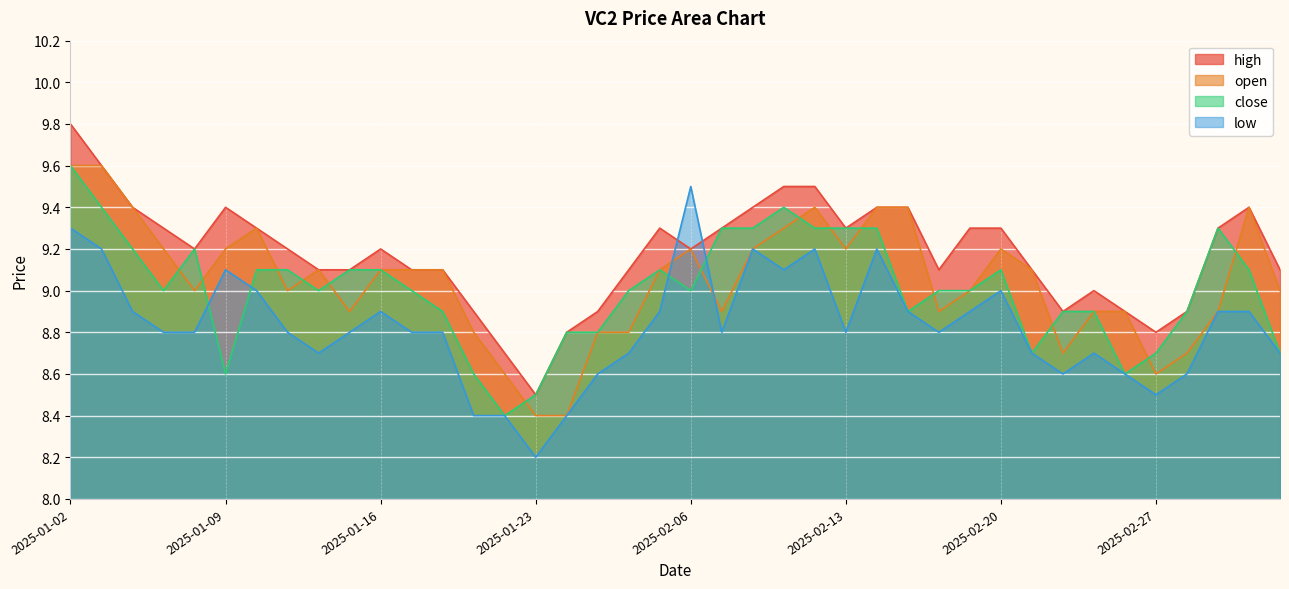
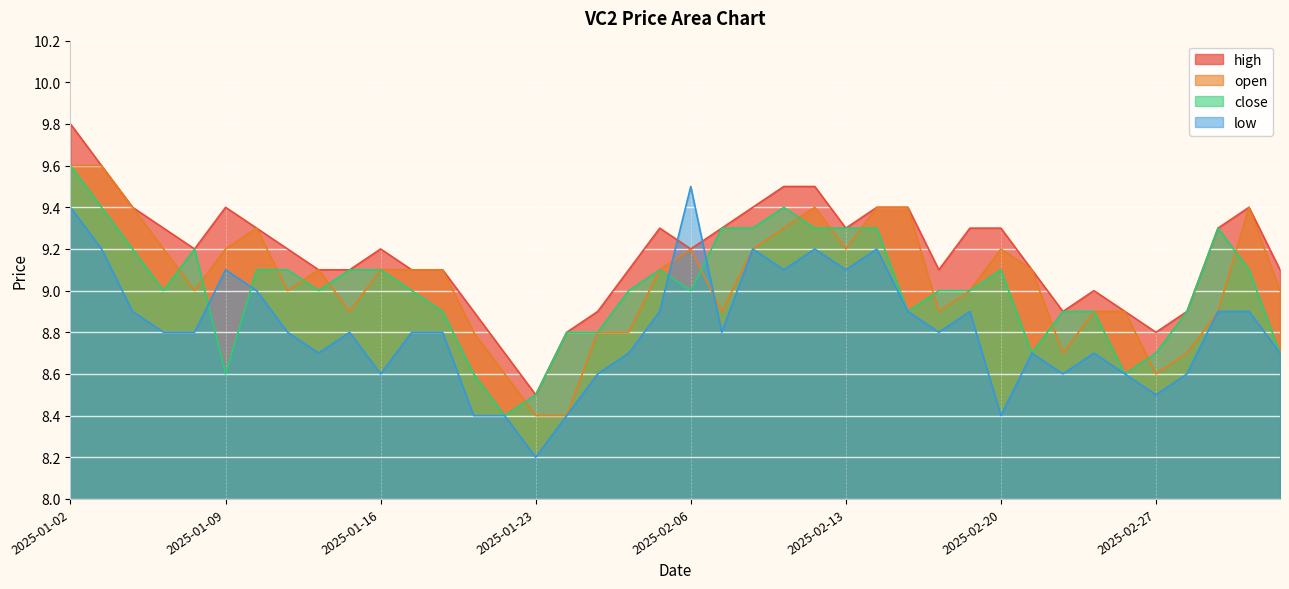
  {
    "close": {
      "2025-01-09": 8.6,
      "2025-02-06": 9.0,
      "2025-02-20": 9.1,
      "2025-02-27": 8.7
    },
    "low": {
-     "2025-01-02": 9.3,
+     "2025-01-02": 9.4,
      "2025-01-09": 9.1,
-     "2025-01-16": 8.9,
+     "2025-01-16": 8.6,
      "2025-01-23": 8.2,
      "2025-02-06": 9.5,
-     "2025-02-13": 8.8,
-     "2025-02-20": 9.0,
+     "2025-02-13": 9.1,
+     "2025-02-20": 8.4,
      "2025-02-27": 8.5
    }
  }
